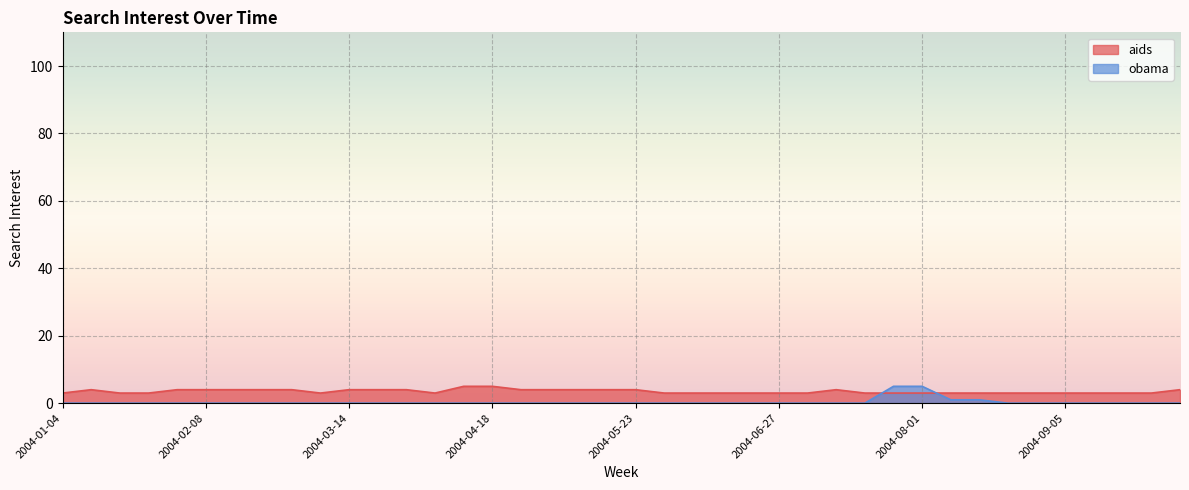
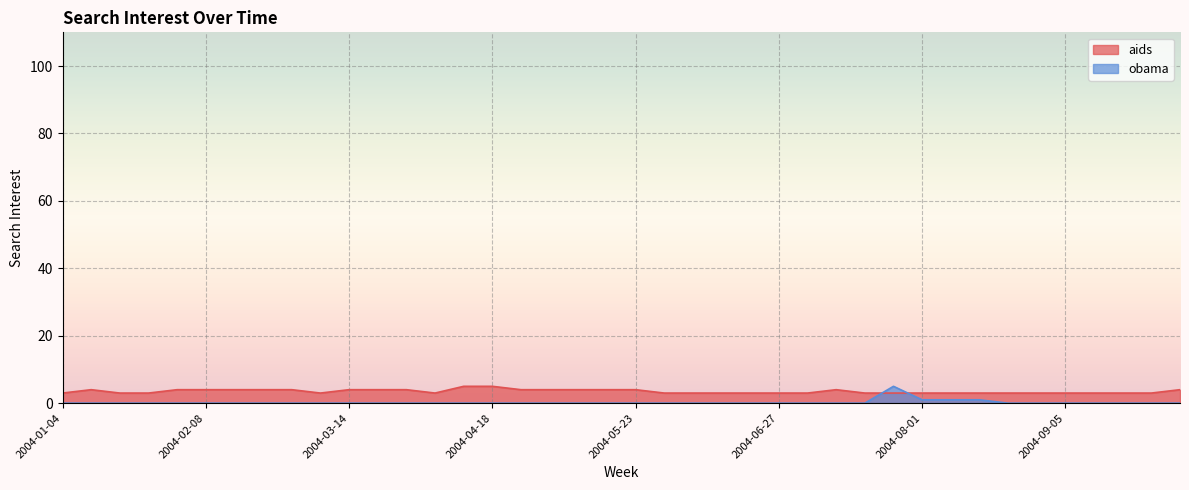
  {
    "aids": {
      "2004-01-04": 3,
      "2004-02-08": 4,
      "2004-03-14": 4,
      "2004-04-18": 5,
      "2004-05-23": 4,
      "2004-06-27": 3,
      "2004-08-01": 3,
      "2004-09-05": 3
    },
    "obama": {
      "2004-01-04": 0,
      "2004-02-08": 0,
      "2004-03-14": 0,
      "2004-04-18": 0,
      "2004-05-23": 0,
      "2004-06-27": 0,
-     "2004-08-01": 5,
+     "2004-08-01": 1,
      "2004-09-05": 0
    }
  }
